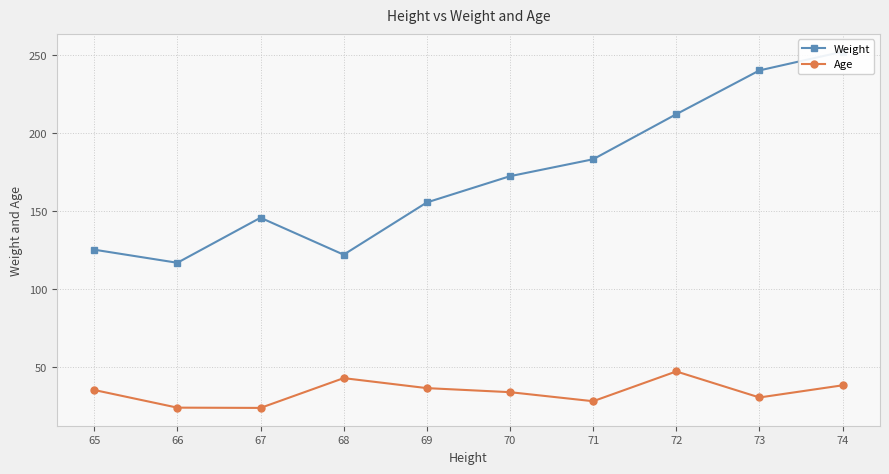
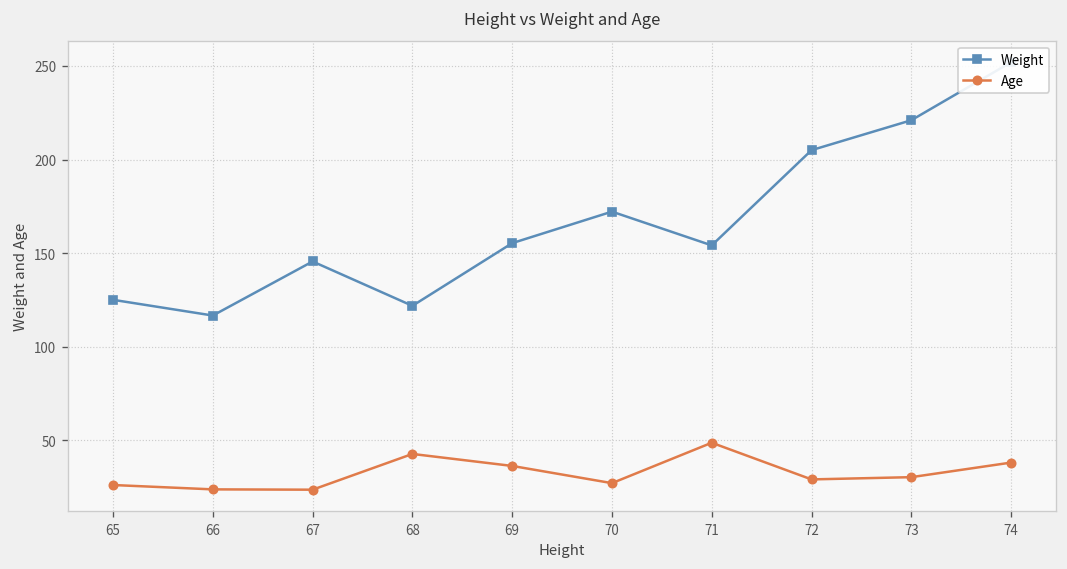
  {
    "Weight": {
      "65": 125,
      "66": 117,
      "67": 146,
      "68": 122,
      "69": 155,
      "70": 172,
-     "71": 183,
-     "72": 212,
-     "73": 240
+     "71": 154,
+     "72": 205,
+     "73": 221
    },
    "Age": {
-     "65": 35,
+     "65": 26,
      "66": 24,
      "67": 24,
      "68": 43,
      "69": 36,
-     "70": 34,
-     "71": 28,
-     "72": 47,
+     "70": 27,
+     "71": 49,
+     "72": 29,
      "73": 30,
      "74": 38
    }
  }
